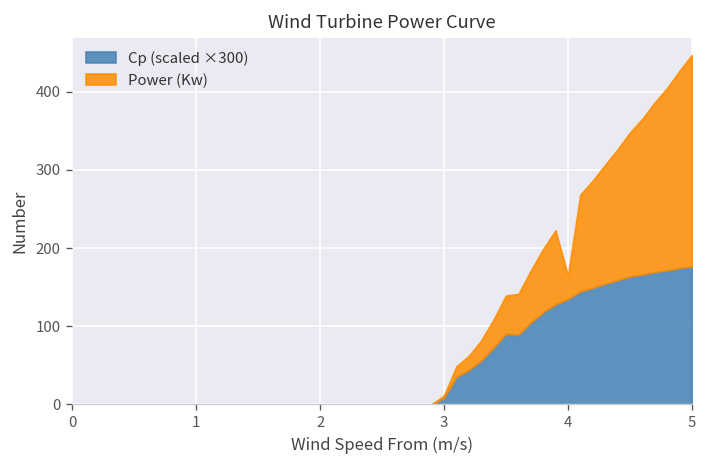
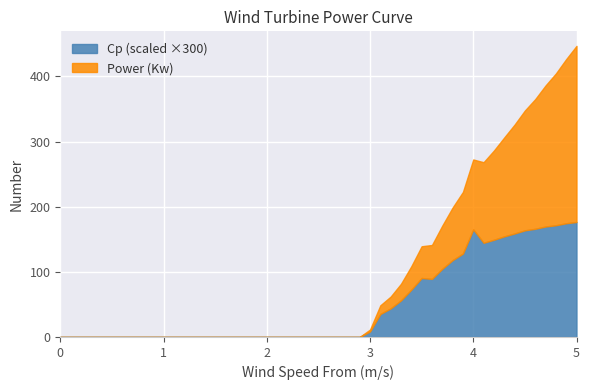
  {
    "Cp (scaled ×300)": {
-     "4": 130,
+     "4": 170,
      "5": 180
    },
    "Power (Kw)": {
-     "4": 30,
+     "4": 110,
      "5": 270
    }
  }
